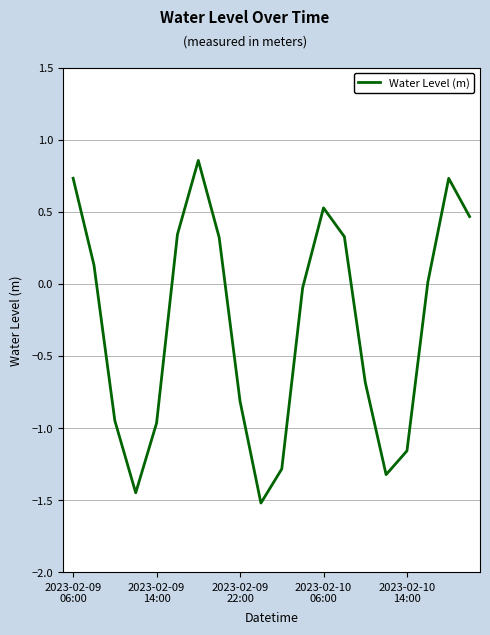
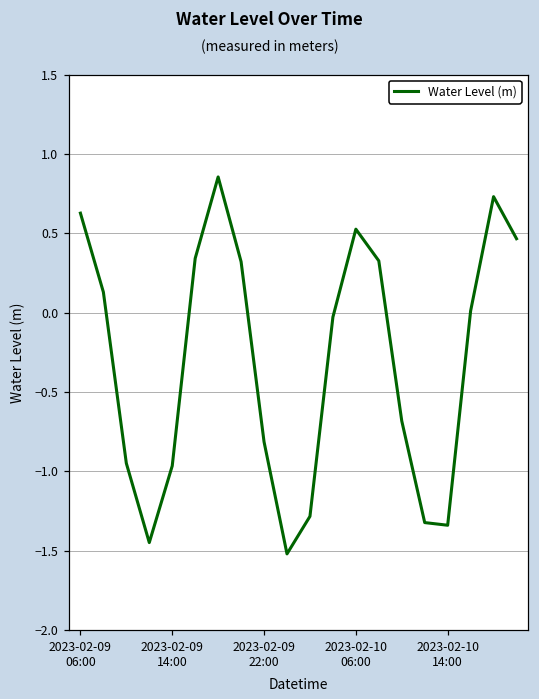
  {
-   "2023-02-09 06:00": 0.73,
+   "2023-02-09 06:00": 0.63,
    "2023-02-09 14:00": -0.97,
    "2023-02-09 22:00": -0.81,
    "2023-02-10 06:00": 0.53,
-   "2023-02-10 14:00": -1.16
+   "2023-02-10 14:00": -1.34
  }
